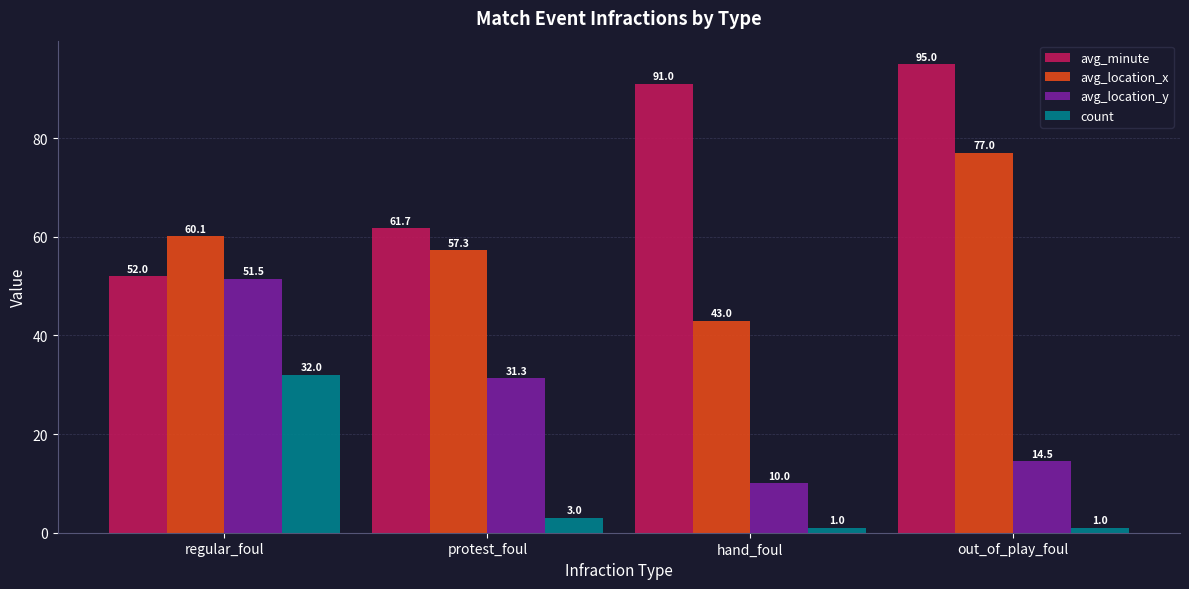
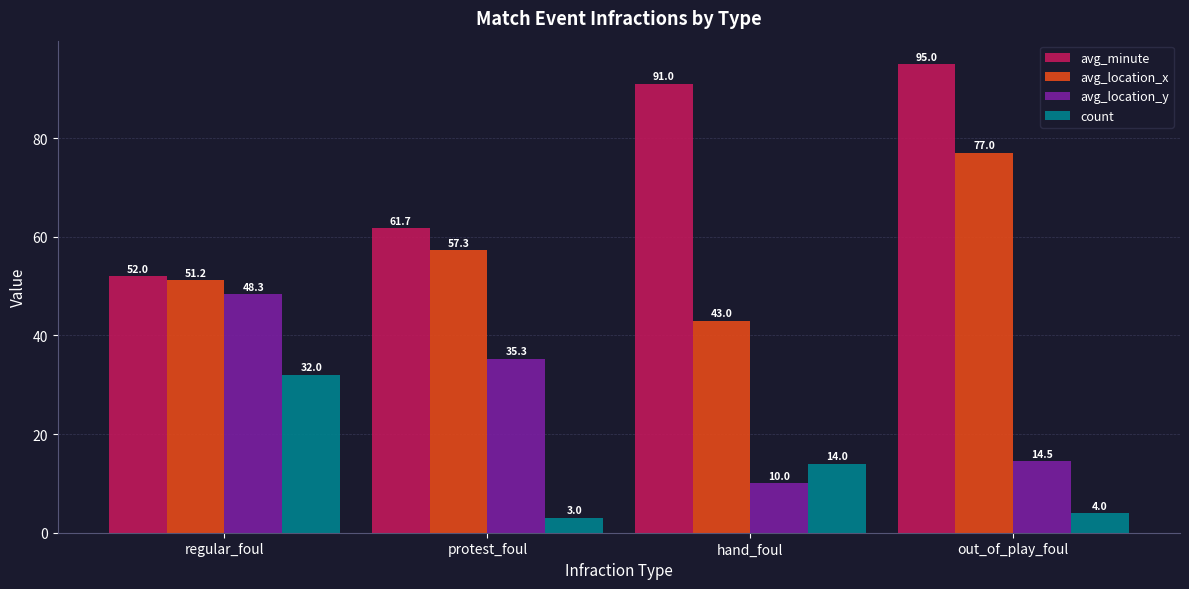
  {
    "avg_minute": {
      "regular_foul": 52.0,
      "protest_foul": 61.7,
      "hand_foul": 91.0,
      "out_of_play_foul": 95.0
    },
    "avg_location_x": {
-     "regular_foul": 60.1,
+     "regular_foul": 51.2,
      "protest_foul": 57.3,
      "hand_foul": 43.0,
      "out_of_play_foul": 77.0
    },
    "avg_location_y": {
-     "regular_foul": 51.5,
-     "protest_foul": 31.3,
+     "regular_foul": 48.3,
+     "protest_foul": 35.3,
      "hand_foul": 10.0,
      "out_of_play_foul": 14.5
    },
    "count": {
      "regular_foul": 32.0,
      "protest_foul": 3.0,
-     "hand_foul": 1.0,
-     "out_of_play_foul": 1.0
+     "hand_foul": 14.0,
+     "out_of_play_foul": 4.0
    }
  }
